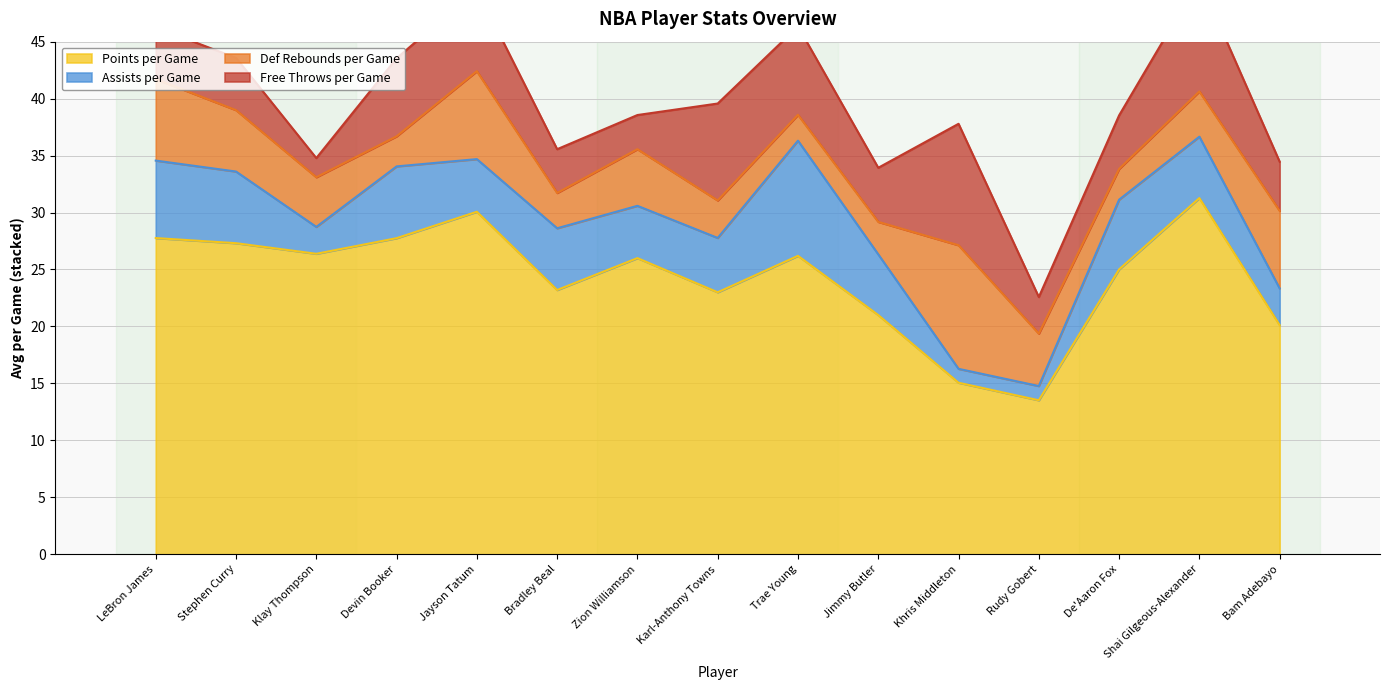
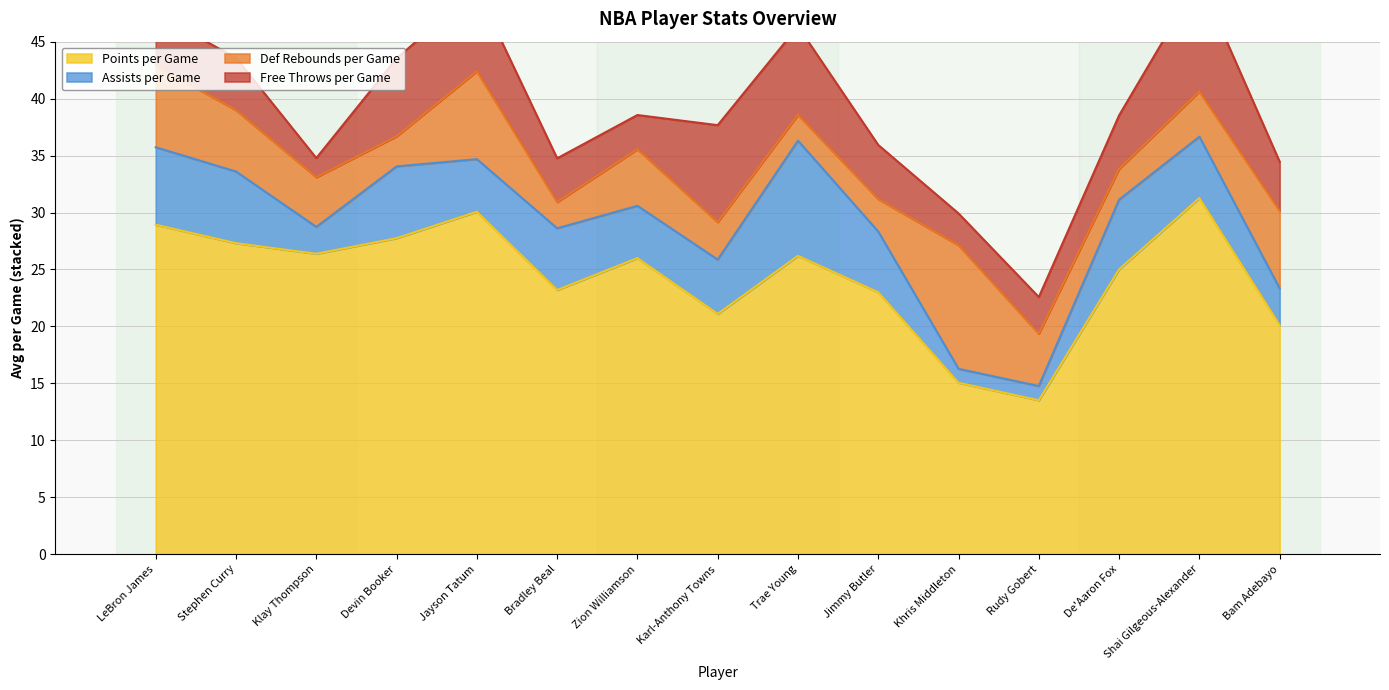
  {
    "Points per Game": {
-     "LeBron James": 27.8,
+     "LeBron James": 28.9,
      "Stephen Curry": 27.3,
      "Klay Thompson": 26.4,
      "Devin Booker": 27.8,
      "Jayson Tatum": 30.1,
      "Bradley Beal": 23.2,
      "Zion Williamson": 26.0,
-     "Karl-Anthony Towns": 23.0,
+     "Karl-Anthony Towns": 21.1,
      "Trae Young": 26.2,
-     "Jimmy Butler": 21,
+     "Jimmy Butler": 23,
      "Khris Middleton": 15.1,
      "Rudy Gobert": 13.5,
      "De'Aaron Fox": 25.0,
      "Shai Gilgeous-Alexander": 31.3,
      "Bam Adebayo": 20.1
    },
    "Assists per Game": {
      "LeBron James": 6.8,
      "Stephen Curry": 6.3,
      "Klay Thompson": 2.4,
      "Devin Booker": 6.3,
      "Jayson Tatum": 4.6,
      "Bradley Beal": 5.4,
      "Zion Williamson": 4.6,
      "Karl-Anthony Towns": 4.8,
      "Trae Young": 10.1,
      "Jimmy Butler": 5.3,
      "Khris Middleton": 1.2,
      "Rudy Gobert": 1.3,
      "De'Aaron Fox": 6.1,
      "Shai Gilgeous-Alexander": 5.4,
      "Bam Adebayo": 3.2
    },
    "Def Rebounds per Game": {
      "Stephen Curry": 5.4,
      "Klay Thompson": 4.4,
      "Devin Booker": 2.6,
      "Jayson Tatum": 7.7,
-     "Bradley Beal": 3.1,
+     "Bradley Beal": 2.3,
      "Zion Williamson": 5.0,
      "Karl-Anthony Towns": 3.3,
      "Trae Young": 2.3,
      "Jimmy Butler": 2.9,
      "Khris Middleton": 10.9,
      "Rudy Gobert": 4.6,
      "De'Aaron Fox": 2.7,
      "Shai Gilgeous-Alexander": 4.0,
      "Bam Adebayo": 6.8
    },
    "Free Throws per Game": {
      "Klay Thompson": 1.7,
      "Bradley Beal": 3.8,
      "Zion Williamson": 3.0,
      "Karl-Anthony Towns": 8.5,
      "Jimmy Butler": 4.8,
-     "Khris Middleton": 10.7,
+     "Khris Middleton": 2.8,
      "Rudy Gobert": 3.2,
      "De'Aaron Fox": 4.7,
      "Bam Adebayo": 4.3
    }
  }
